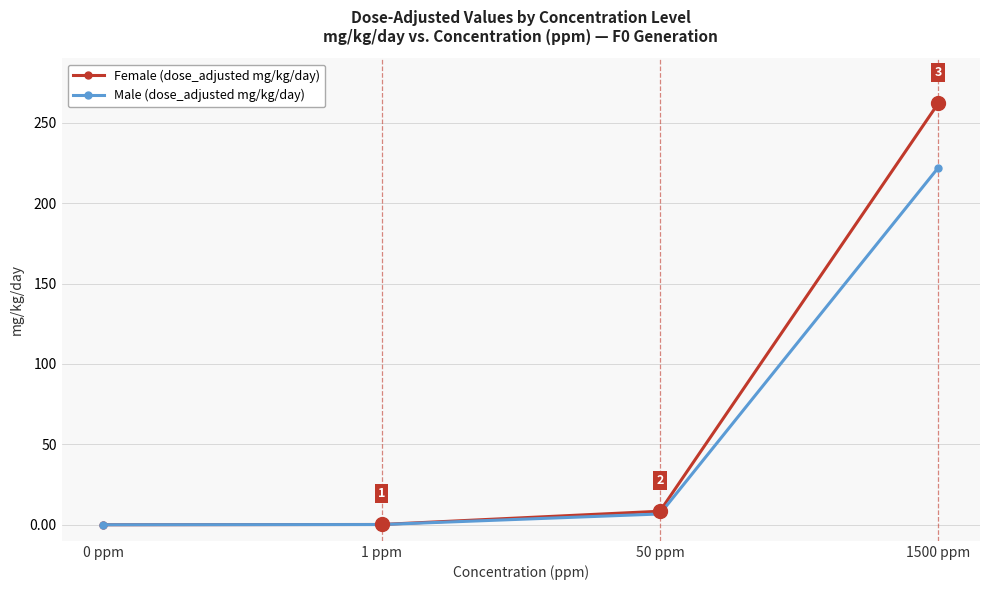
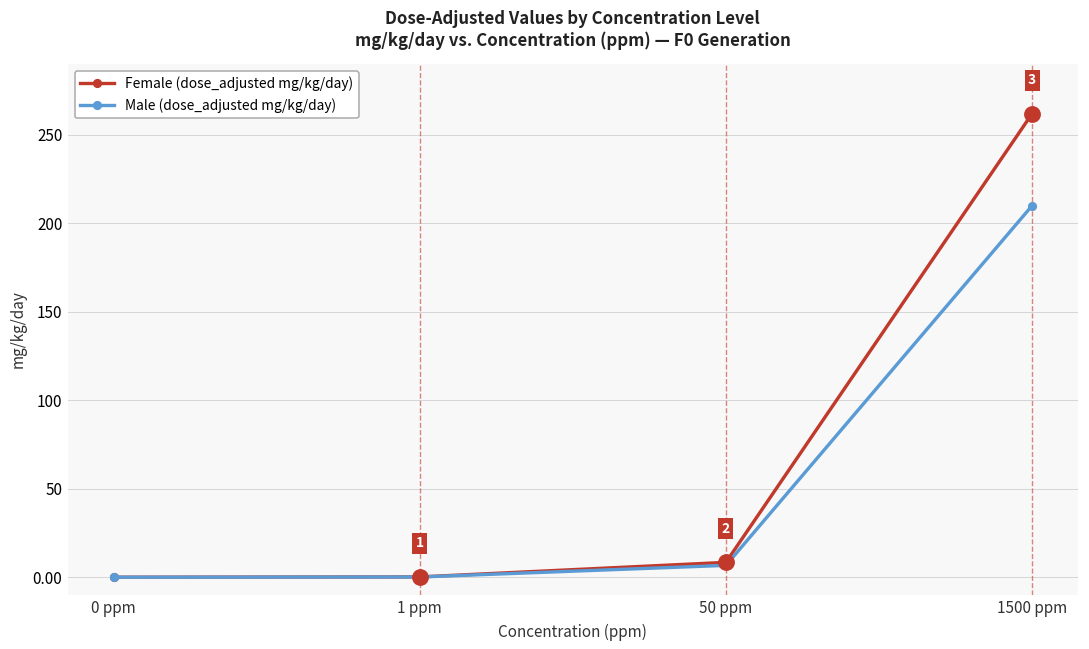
  {
    "Male (dose_adjusted mg/kg/day)": {
      "50 ppm": 7,
-     "1500 ppm": 222
+     "1500 ppm": 210
    }
  }
